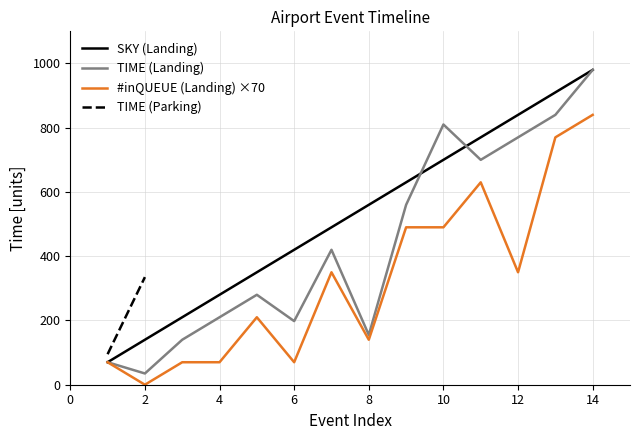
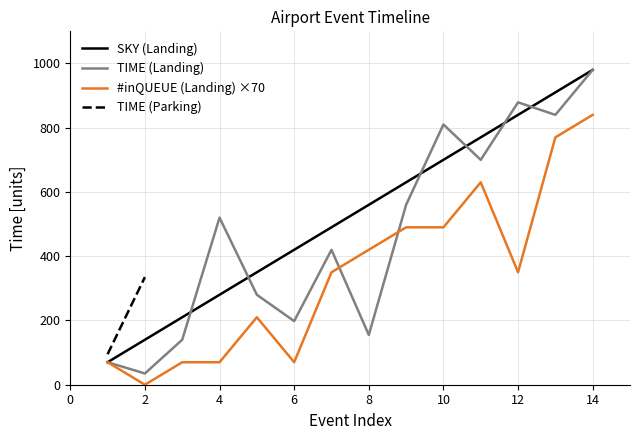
  {
    "TIME (Landing)": {
      "2": 40,
-     "4": 210,
+     "4": 520,
      "6": 200,
      "8": 160,
      "10": 810,
-     "12": 770
+     "12": 880
    },
    "#inQUEUE (Landing) ×70": {
      "2": 0,
      "4": 70,
      "6": 70,
-     "8": 140,
+     "8": 420,
      "10": 490,
      "12": 350,
      "14": 840
    }
  }
